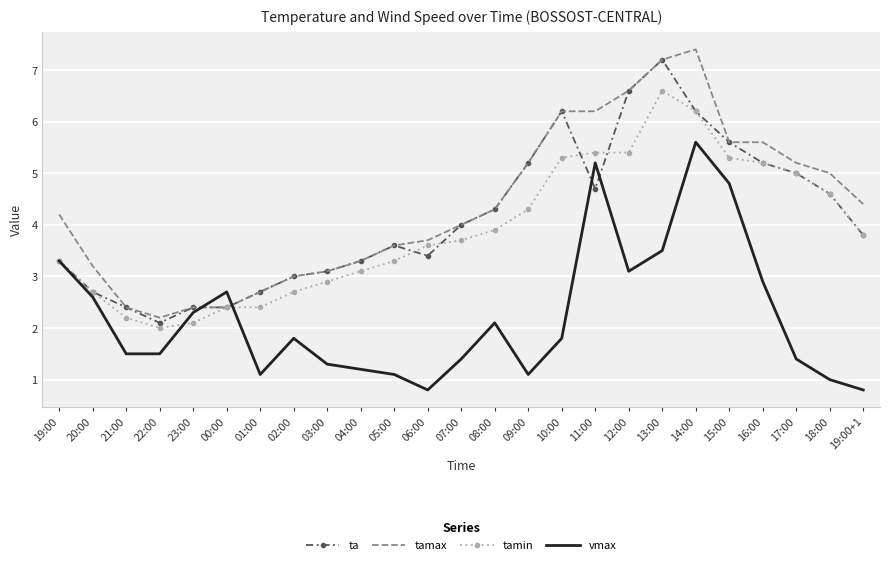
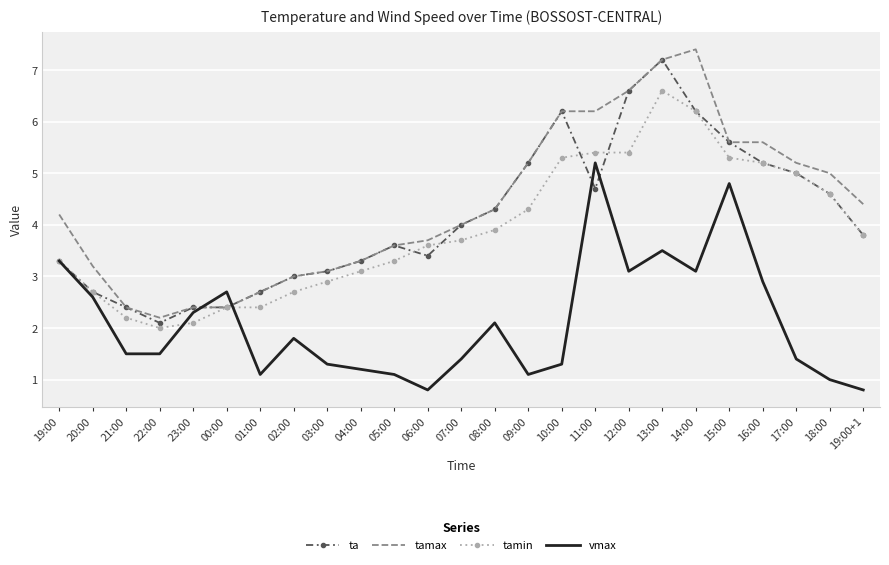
  {
    "ta": {
      "22:00": 2.1,
      "06:00": 3.4,
      "11:00": 4.7
    },
    "vmax": {
      "20:00": 2.6,
      "21:00": 1.5,
      "22:00": 1.5,
      "23:00": 2.3,
      "00:00": 2.7,
      "01:00": 1.1,
      "02:00": 1.8,
      "03:00": 1.3,
      "04:00": 1.2,
      "05:00": 1.1,
      "06:00": 0.8,
      "07:00": 1.4,
      "08:00": 2.1,
      "09:00": 1.1,
-     "10:00": 1.8,
+     "10:00": 1.3,
      "11:00": 5.2,
      "12:00": 3.1,
      "13:00": 3.5,
-     "14:00": 5.6,
+     "14:00": 3.1,
      "15:00": 4.8,
      "16:00": 2.9,
      "17:00": 1.4,
      "18:00": 1.0,
      "19:00+1": 0.8
    }
  }
